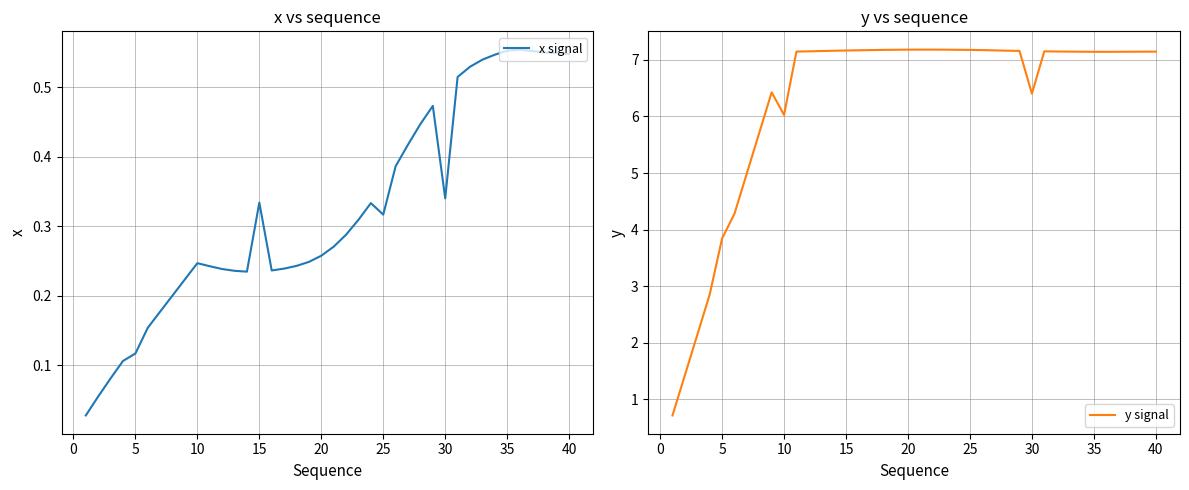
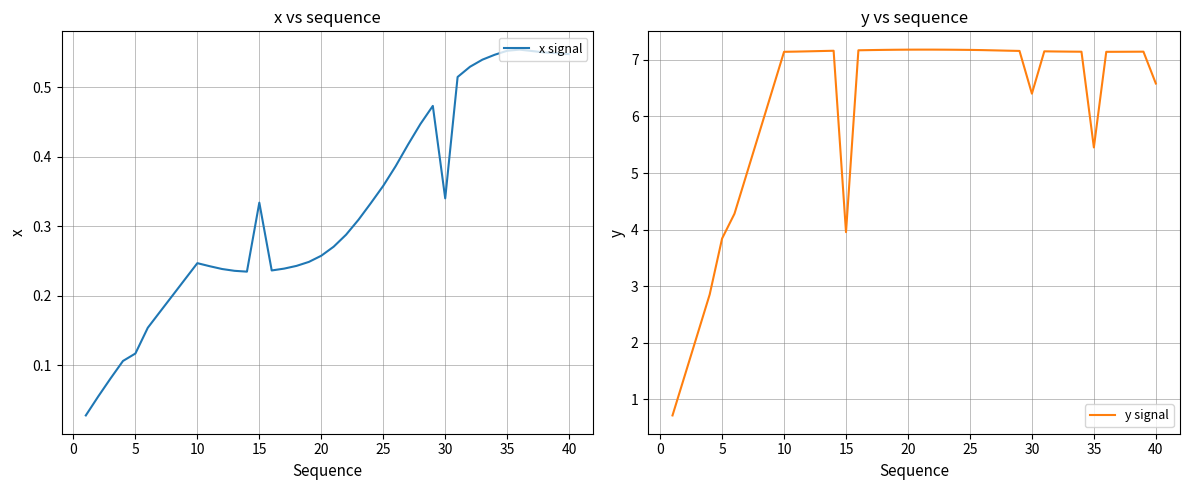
  {
    "x vs sequence": {
      "5": 0.12,
      "10": 0.25,
      "15": 0.33,
      "20": 0.26,
-     "25": 0.32,
+     "25": 0.36,
      "30": 0.34
    },
    "y vs sequence": {
      "5": 3.8,
-     "10": 6.0,
-     "15": 7.2,
+     "10": 7.1,
+     "15": 4.0,
      "20": 7.2,
      "25": 7.2,
      "30": 6.4,
-     "35": 7.1,
-     "40": 7.1
+     "35": 5.5,
+     "40": 6.6
    }
  }
